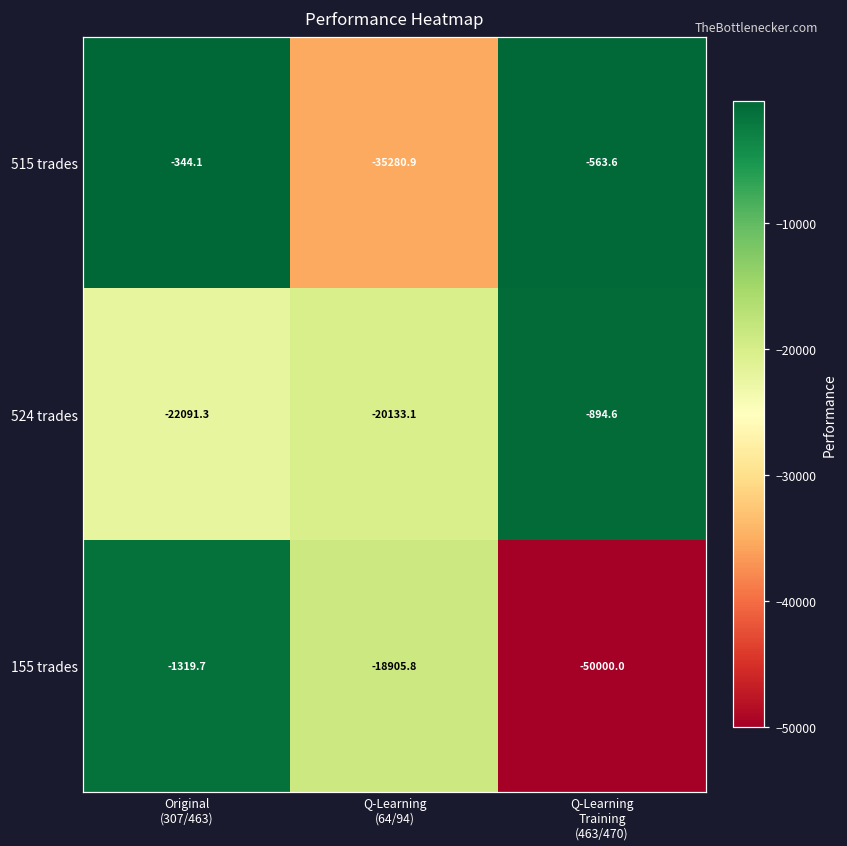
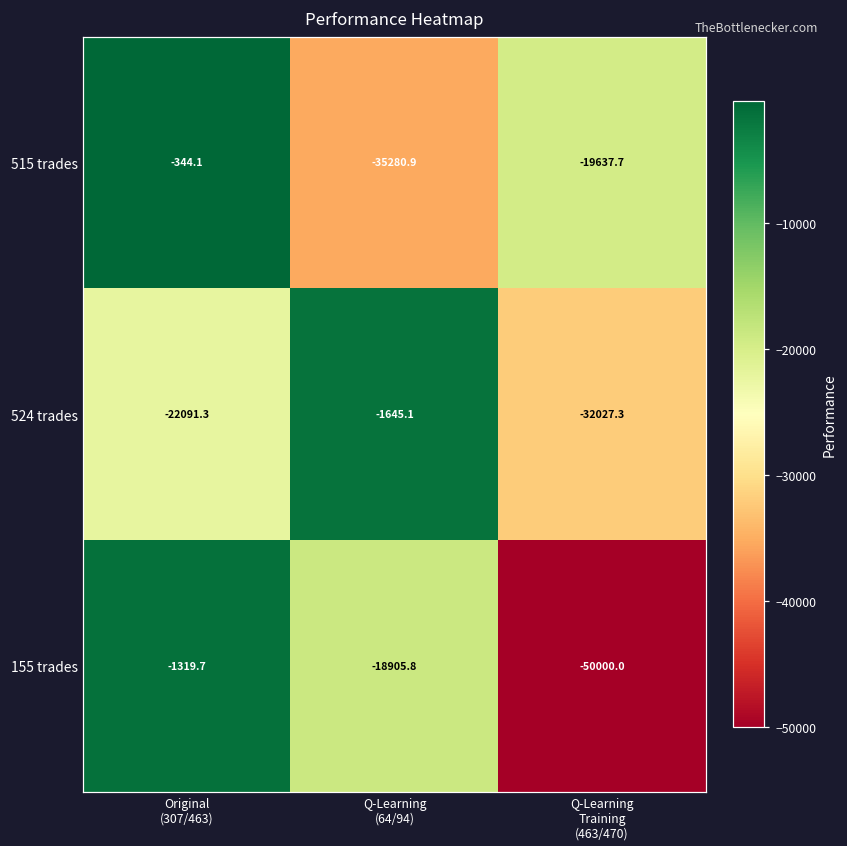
  {
    "515 trades": {
      "Original (307/463)": -344.1,
      "Q-Learning (64/94)": -35280.9,
-     "Q-Learning Training (463/470)": -563.6
+     "Q-Learning Training (463/470)": -19637.7
    },
    "524 trades": {
      "Original (307/463)": -22091.3,
-     "Q-Learning (64/94)": -20133.1,
-     "Q-Learning Training (463/470)": -894.6
+     "Q-Learning (64/94)": -1645.1,
+     "Q-Learning Training (463/470)": -32027.3
    },
    "155 trades": {
      "Original (307/463)": -1319.7,
      "Q-Learning (64/94)": -18905.8,
      "Q-Learning Training (463/470)": -50000.0
    }
  }
